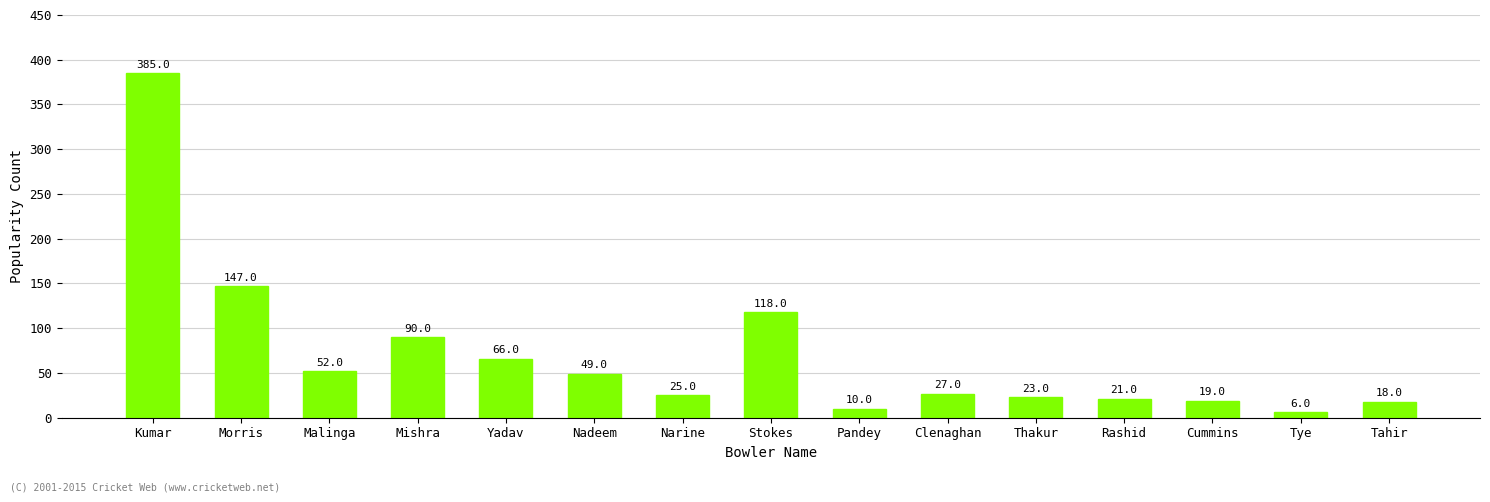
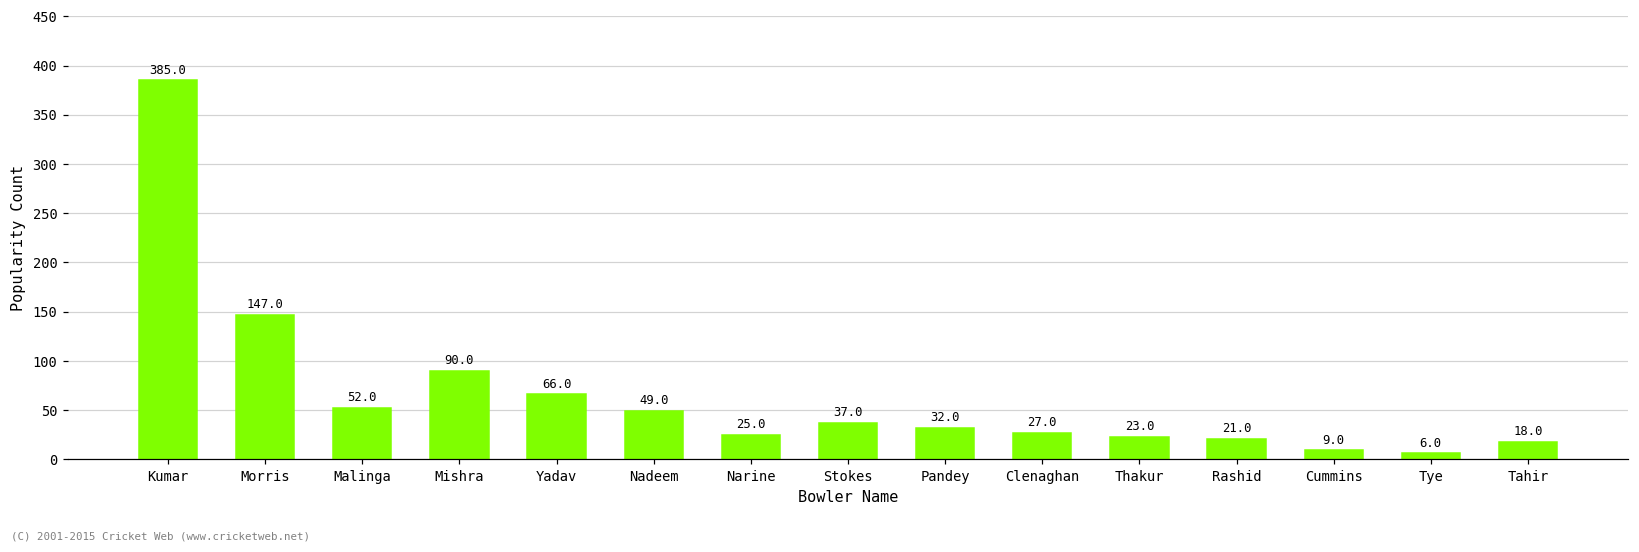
  {
    "Kumar": 385.0,
    "Morris": 147.0,
    "Malinga": 52.0,
    "Mishra": 90.0,
    "Yadav": 66.0,
    "Nadeem": 49.0,
    "Narine": 25.0,
-   "Stokes": 118.0,
-   "Pandey": 10.0,
+   "Stokes": 37.0,
+   "Pandey": 32.0,
    "Clenaghan": 27.0,
    "Thakur": 23.0,
    "Rashid": 21.0,
-   "Cummins": 19.0,
+   "Cummins": 9.0,
    "Tye": 6.0,
    "Tahir": 18.0
  }
